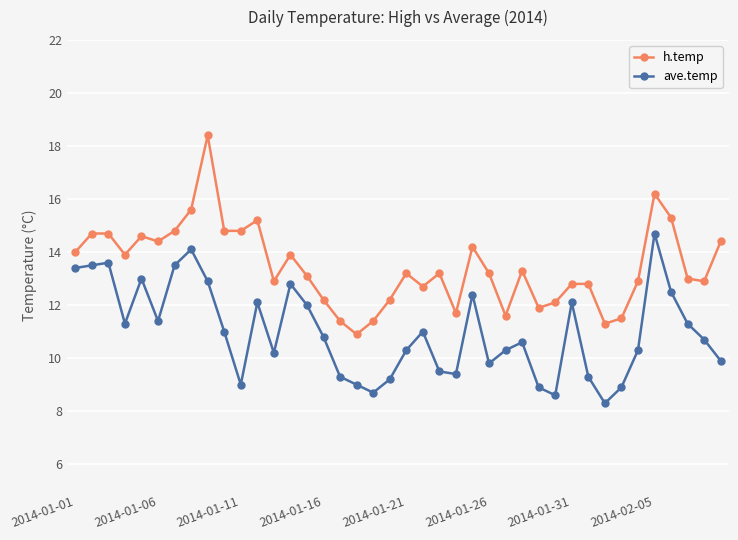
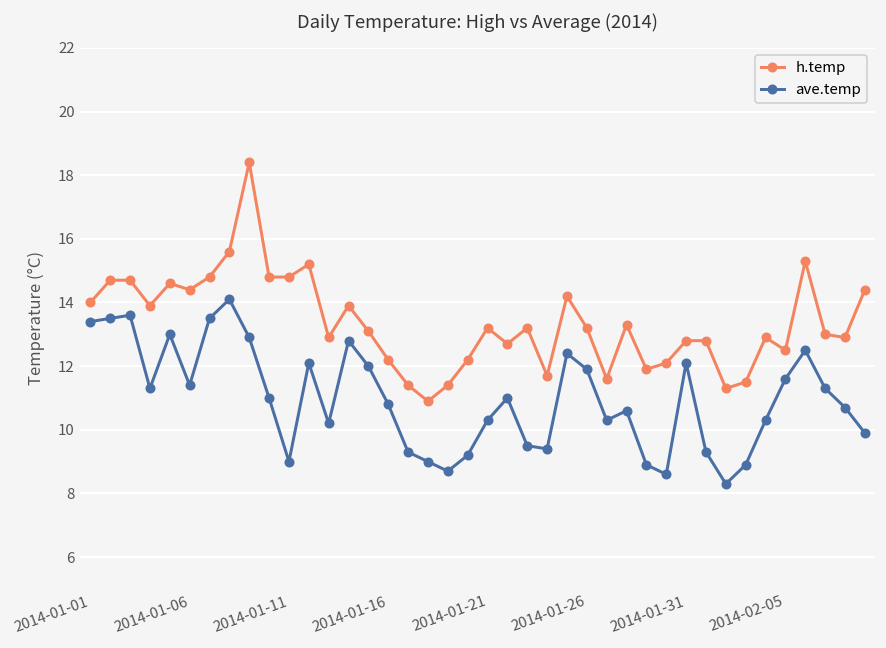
  {
    "h.temp": {
      "2014-01-01": 14.0,
      "2014-01-06": 14.4,
      "2014-01-11": 14.8,
      "2014-01-16": 12.2,
      "2014-01-21": 13.2,
      "2014-01-26": 13.2,
      "2014-01-31": 12.8,
-     "2014-02-05": 16.2
+     "2014-02-05": 12.5
    },
    "ave.temp": {
      "2014-01-01": 13.4,
      "2014-01-06": 11.4,
      "2014-01-11": 9.0,
      "2014-01-16": 10.8,
      "2014-01-21": 10.3,
-     "2014-01-26": 9.8,
+     "2014-01-26": 11.9,
      "2014-01-31": 12.1,
-     "2014-02-05": 14.7
+     "2014-02-05": 11.6
    }
  }
